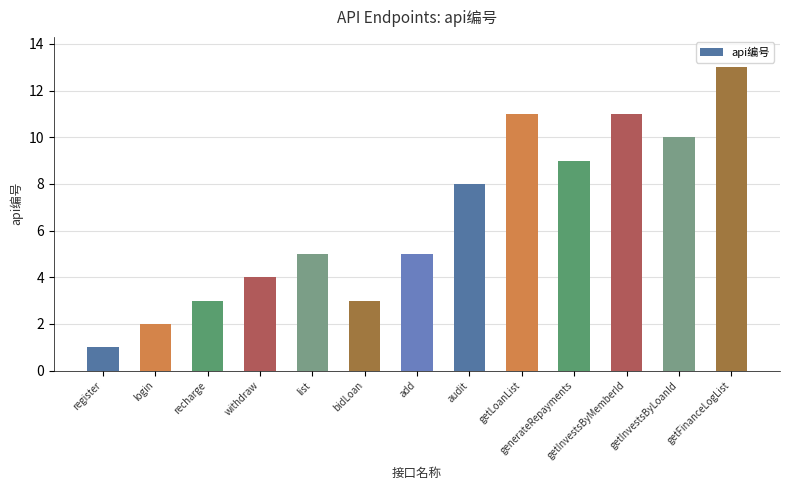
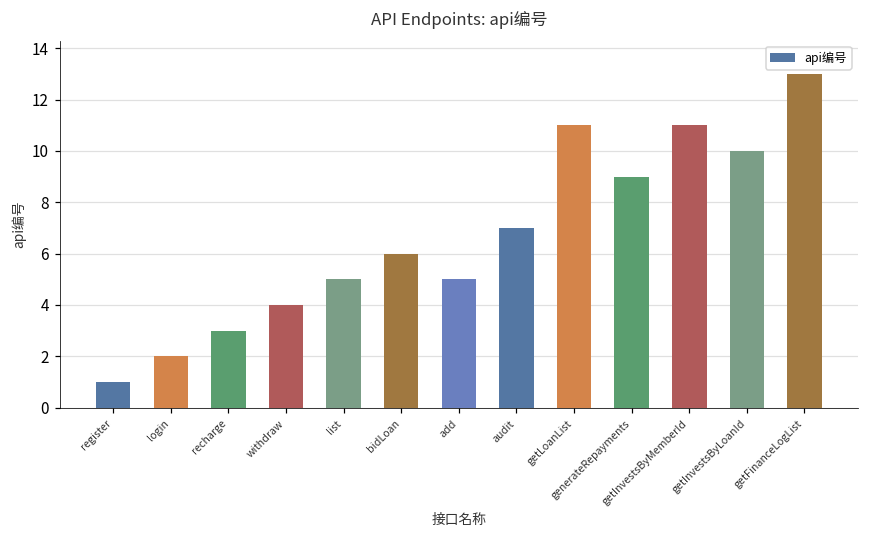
  {
    "register": 1,
    "login": 2,
    "recharge": 3,
    "withdraw": 4,
    "list": 5,
-   "bidLoan": 3,
+   "bidLoan": 6,
    "add": 5,
-   "audit": 8,
+   "audit": 7,
    "getLoanList": 11,
    "generateRepayments": 9,
    "getInvestsByMemberId": 11,
    "getInvestsByLoanId": 10,
    "getFinanceLogList": 13
  }
